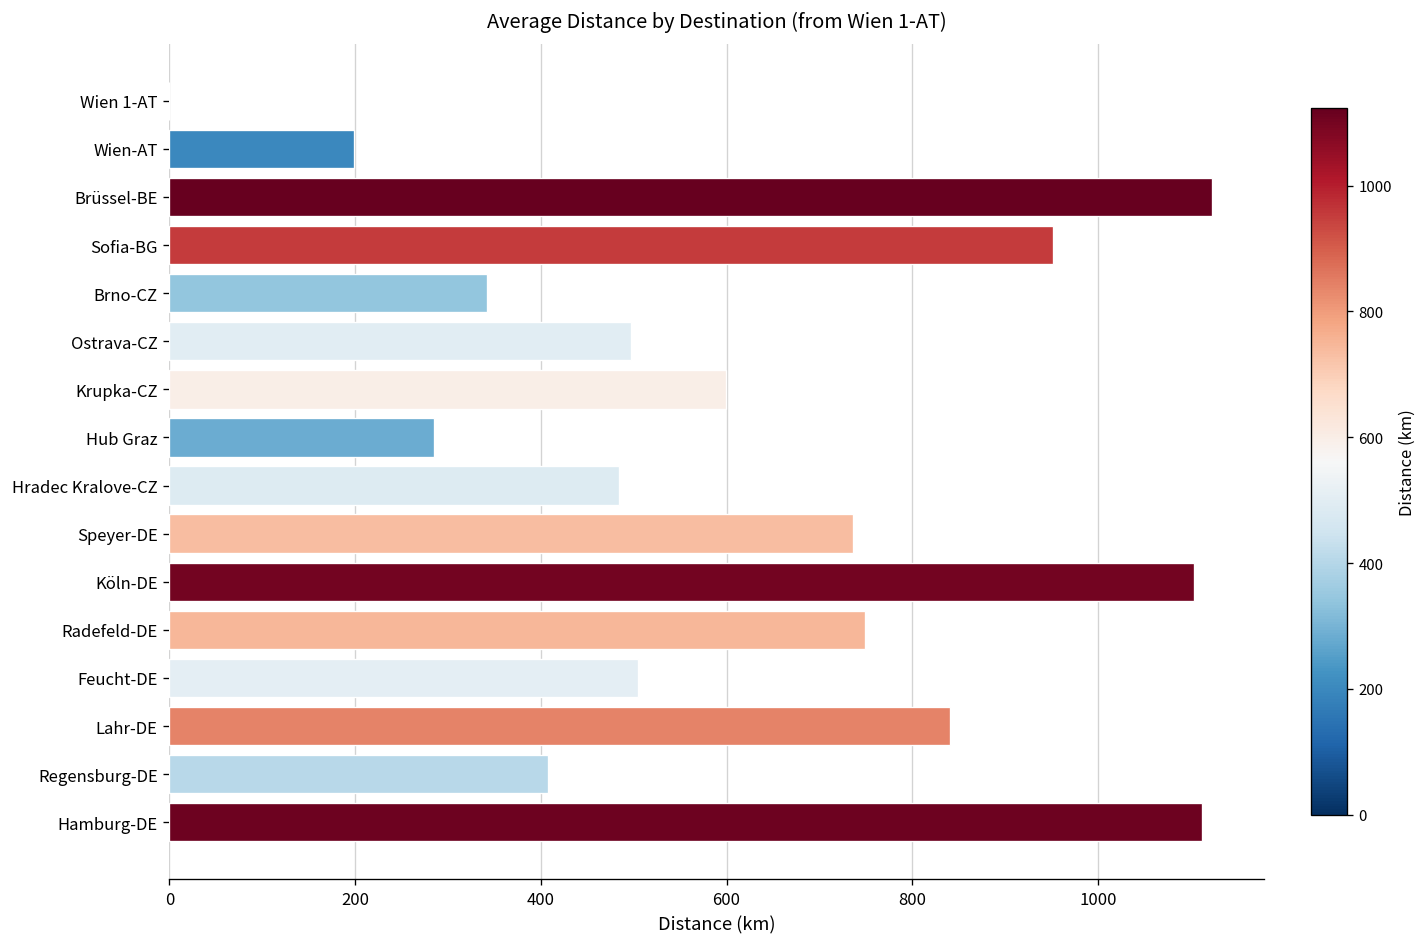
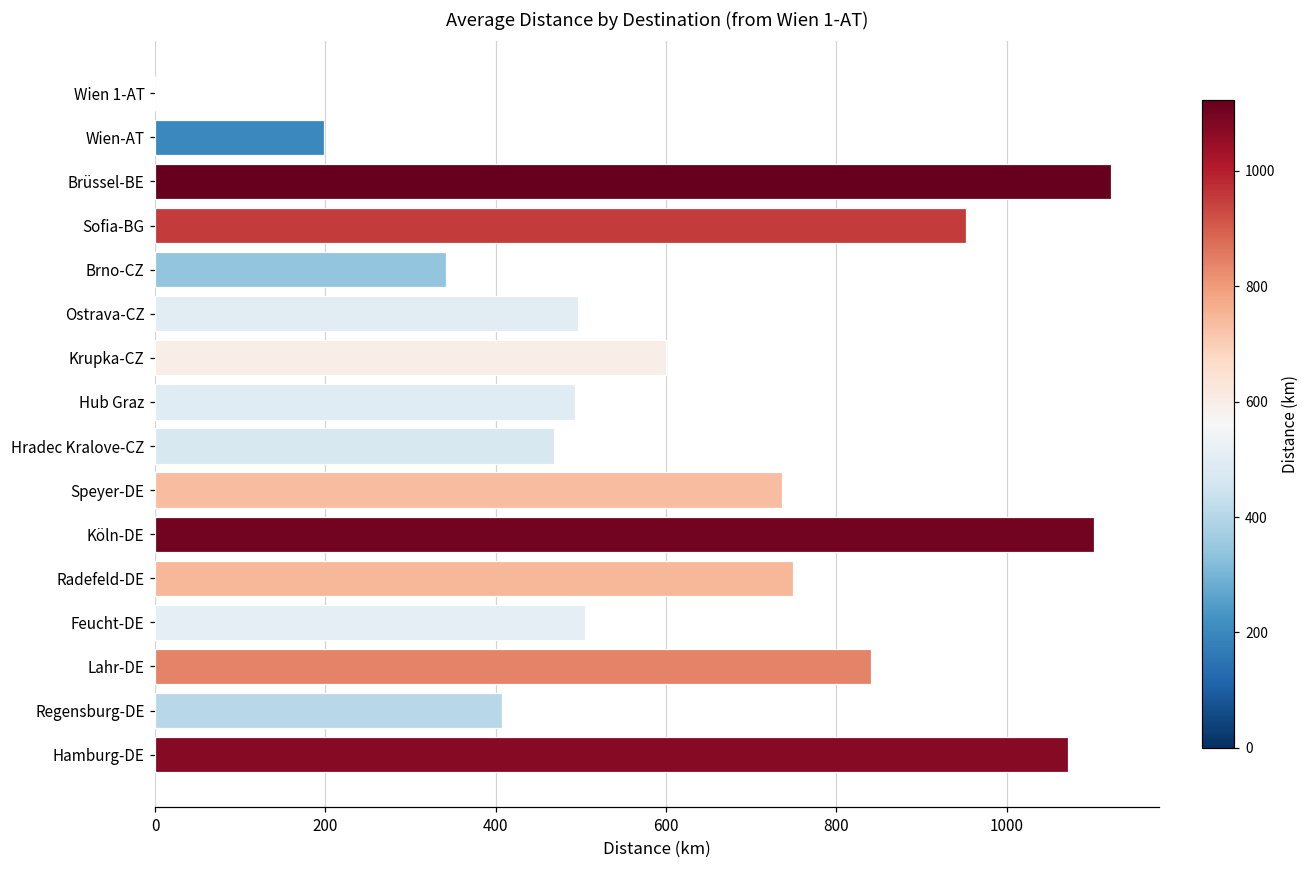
  {
    "Wien 1-AT": 0,
    "Wien-AT": 200,
    "Brüssel-BE": 1120,
    "Sofia-BG": 950,
    "Brno-CZ": 340,
    "Ostrava-CZ": 500,
    "Krupka-CZ": 600,
-   "Hub Graz": 280,
-   "Hradec Kralove-CZ": 480,
+   "Hub Graz": 490,
+   "Hradec Kralove-CZ": 470,
    "Speyer-DE": 740,
    "Köln-DE": 1100,
    "Radefeld-DE": 750,
    "Feucht-DE": 500,
    "Lahr-DE": 840,
    "Regensburg-DE": 410,
-   "Hamburg-DE": 1110
+   "Hamburg-DE": 1070
  }
